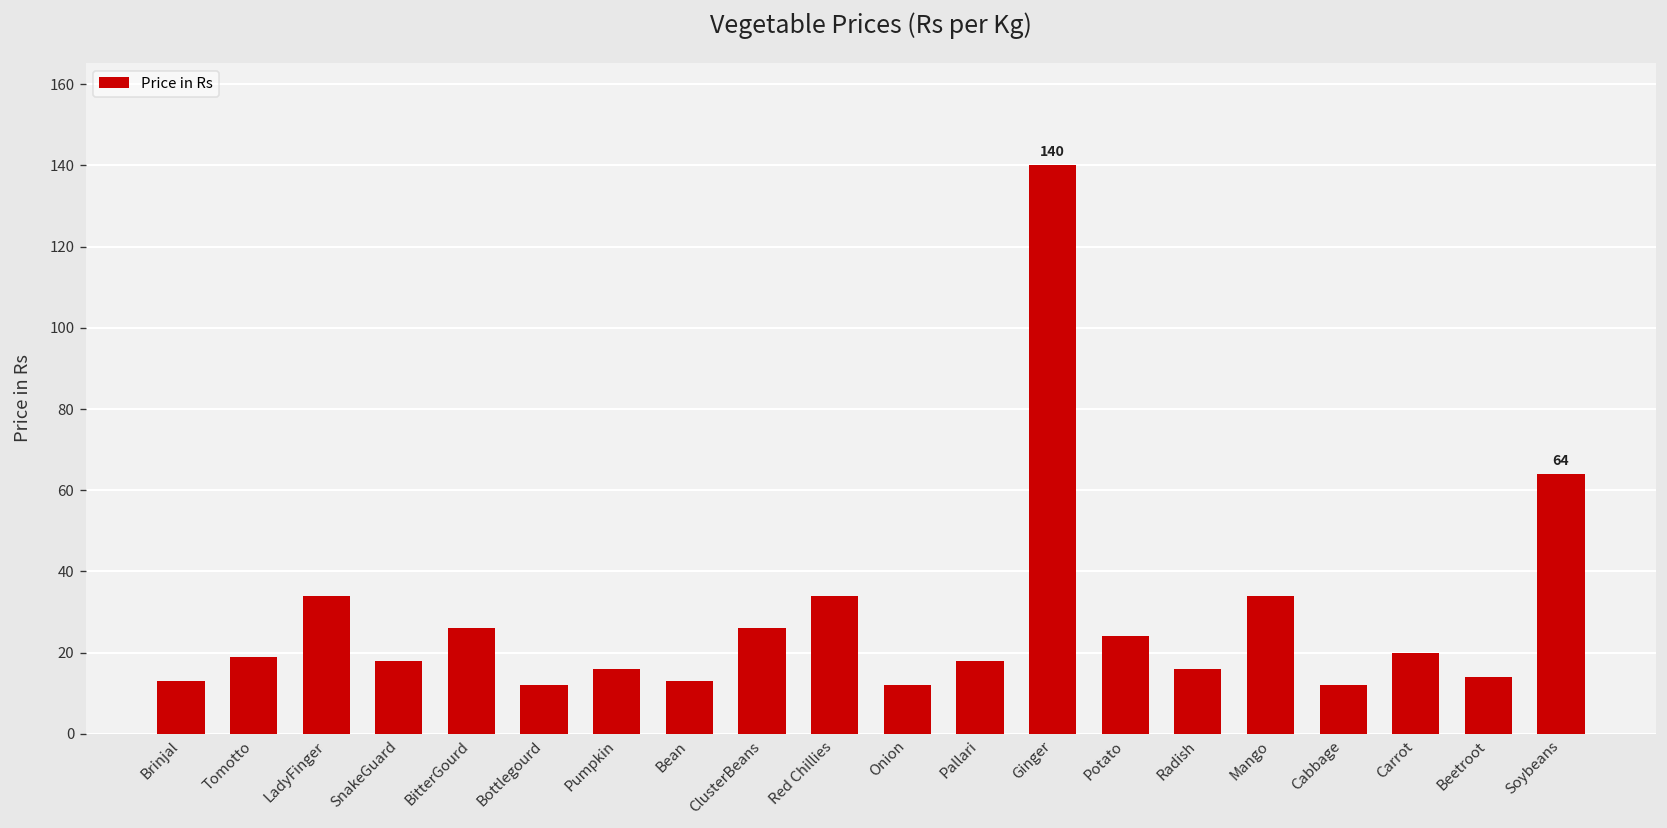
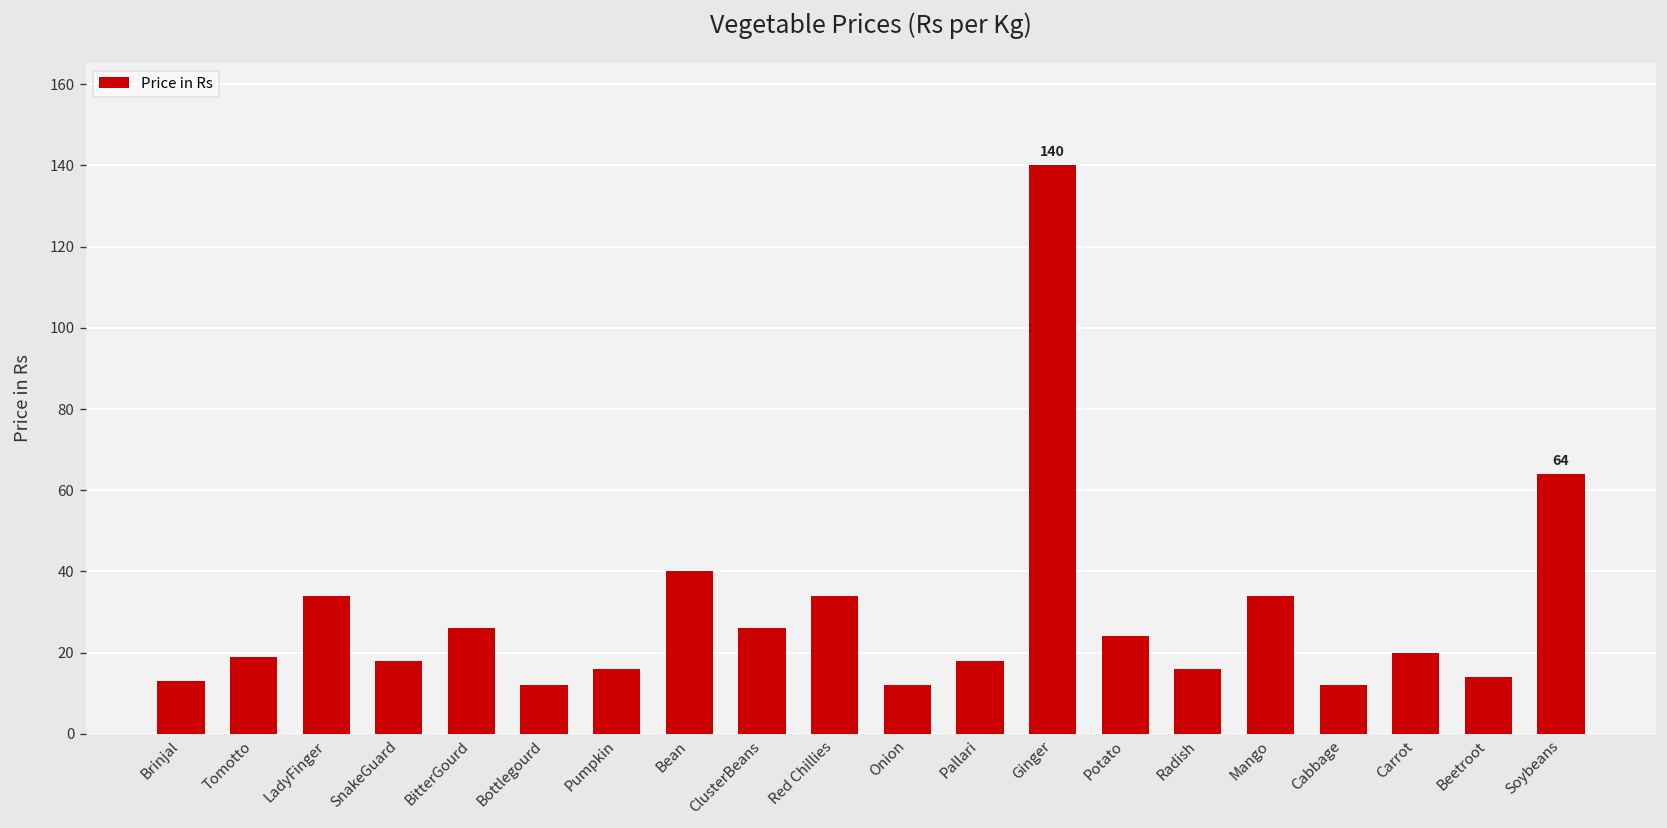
  {
    "Brinjal": 13,
    "Tomotto": 19,
    "LadyFinger": 34,
    "SnakeGuard": 18,
    "BitterGourd": 26,
    "Bottlegourd": 12,
    "Pumpkin": 16,
-   "Bean": 13,
+   "Bean": 40,
    "ClusterBeans": 26,
    "Red Chillies": 34,
    "Onion": 12,
    "Pallari": 18,
    "Potato": 24,
    "Radish": 16,
    "Mango": 34,
    "Cabbage": 12,
    "Carrot": 20,
    "Beetroot": 14
  }
